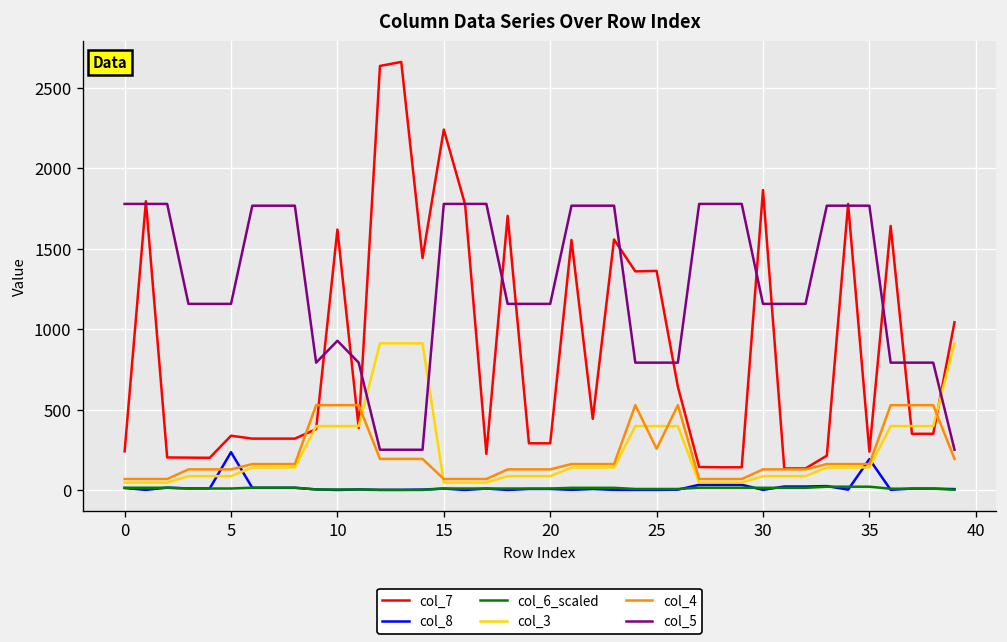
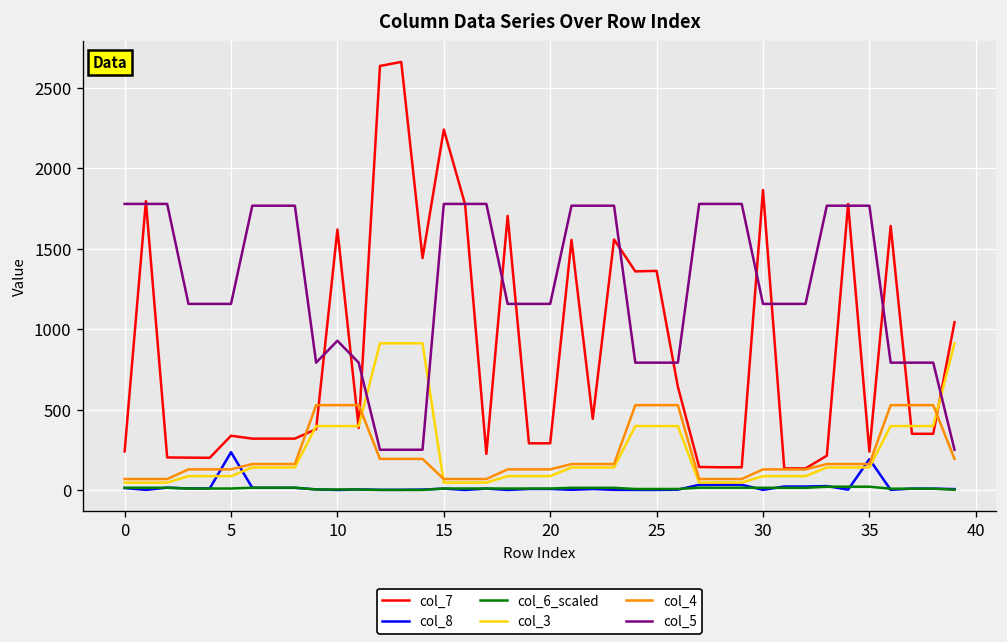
  {
    "col_7": {
      "0": 240,
      "5": 340,
      "10": 1620,
      "15": 2240,
      "20": 290,
      "25": 1360,
      "30": 1860,
      "35": 240
    },
    "col_8": {
      "5": 240,
      "35": 190
    },
    "col_6_scaled": {
      "5": 10,
      "35": 20
    },
    "col_3": {
      "0": 50,
      "5": 90,
      "10": 400,
      "15": 50,
      "20": 90,
      "25": 400,
      "30": 90,
      "35": 140
    },
    "col_4": {
      "0": 70,
      "5": 130,
      "10": 530,
      "15": 70,
      "20": 130,
-     "25": 260,
+     "25": 530,
      "30": 130,
      "35": 160
    },
    "col_5": {
      "0": 1780,
      "5": 1160,
      "10": 930,
      "15": 1780,
      "20": 1160,
      "25": 790,
      "30": 1160,
      "35": 1770
    }
  }
